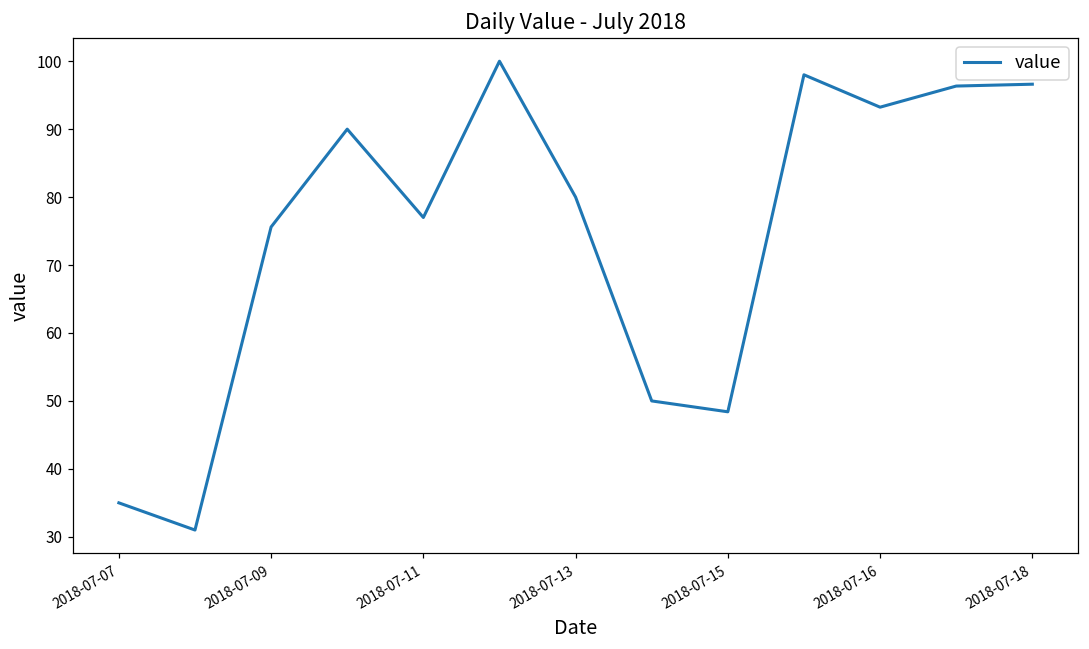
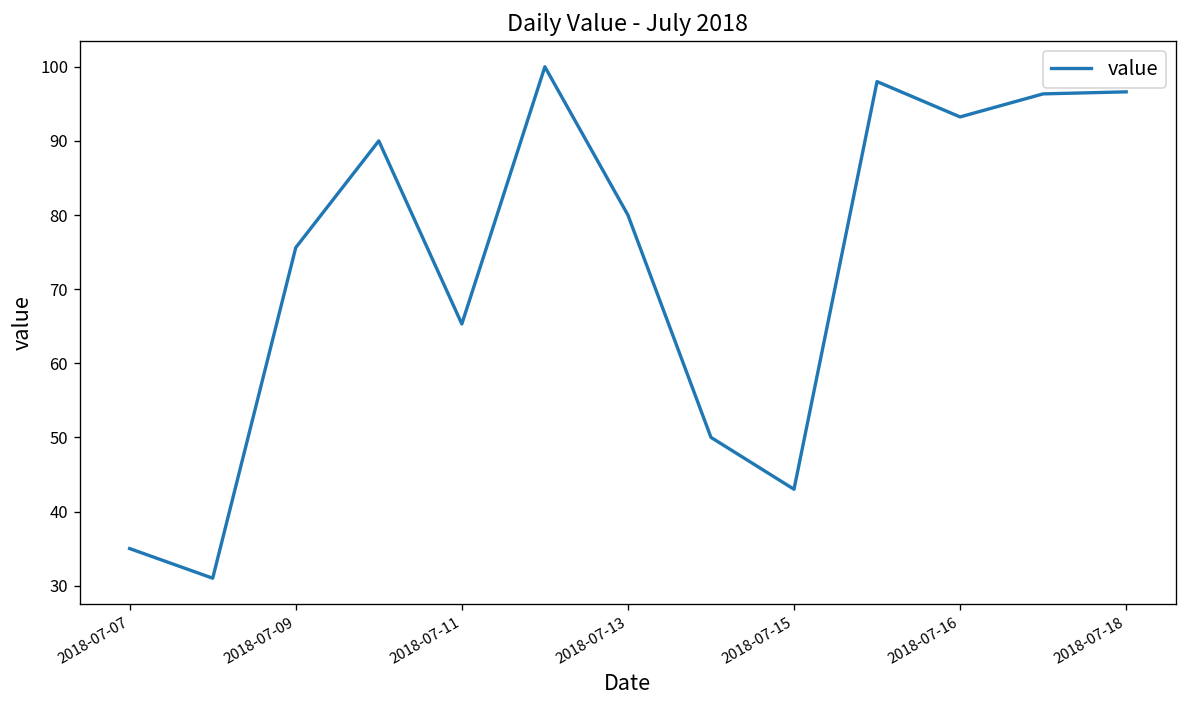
  {
    "2018-07-07": 35,
    "2018-07-09": 76,
-   "2018-07-11": 77,
+   "2018-07-11": 65,
    "2018-07-13": 80,
-   "2018-07-15": 48,
+   "2018-07-15": 43,
    "2018-07-18": 97
  }
